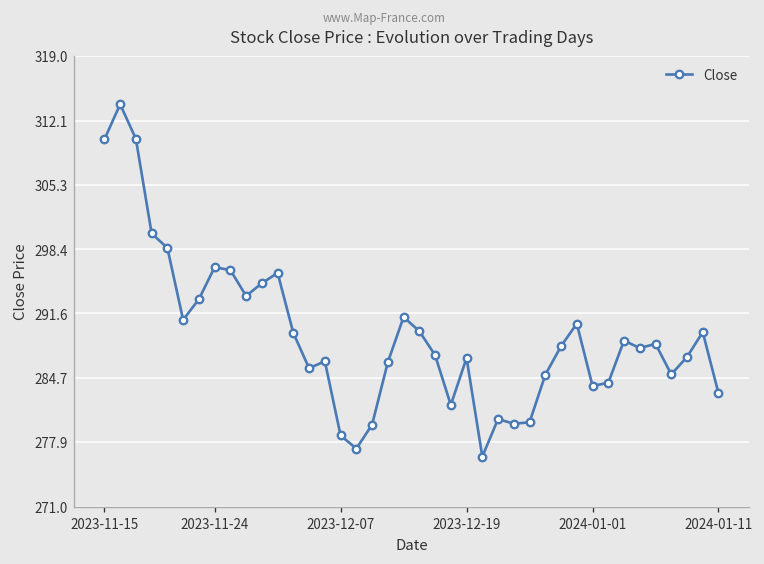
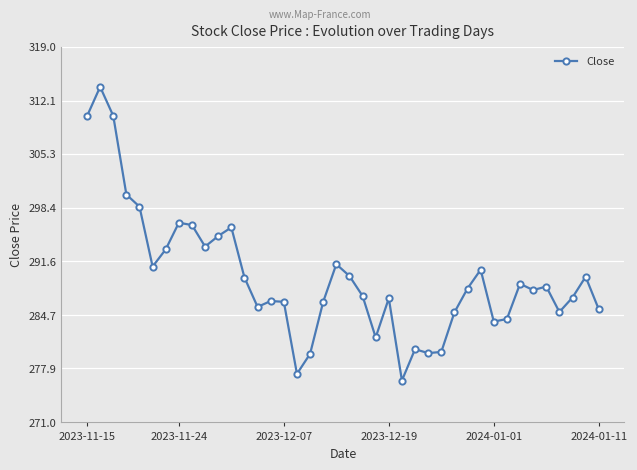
  {
    "2023-11-15": 310,
    "2023-11-24": 297,
-   "2023-12-07": 279,
+   "2023-12-07": 286,
    "2023-12-19": 287,
    "2024-01-01": 284,
-   "2024-01-11": 283
+   "2024-01-11": 285
  }
